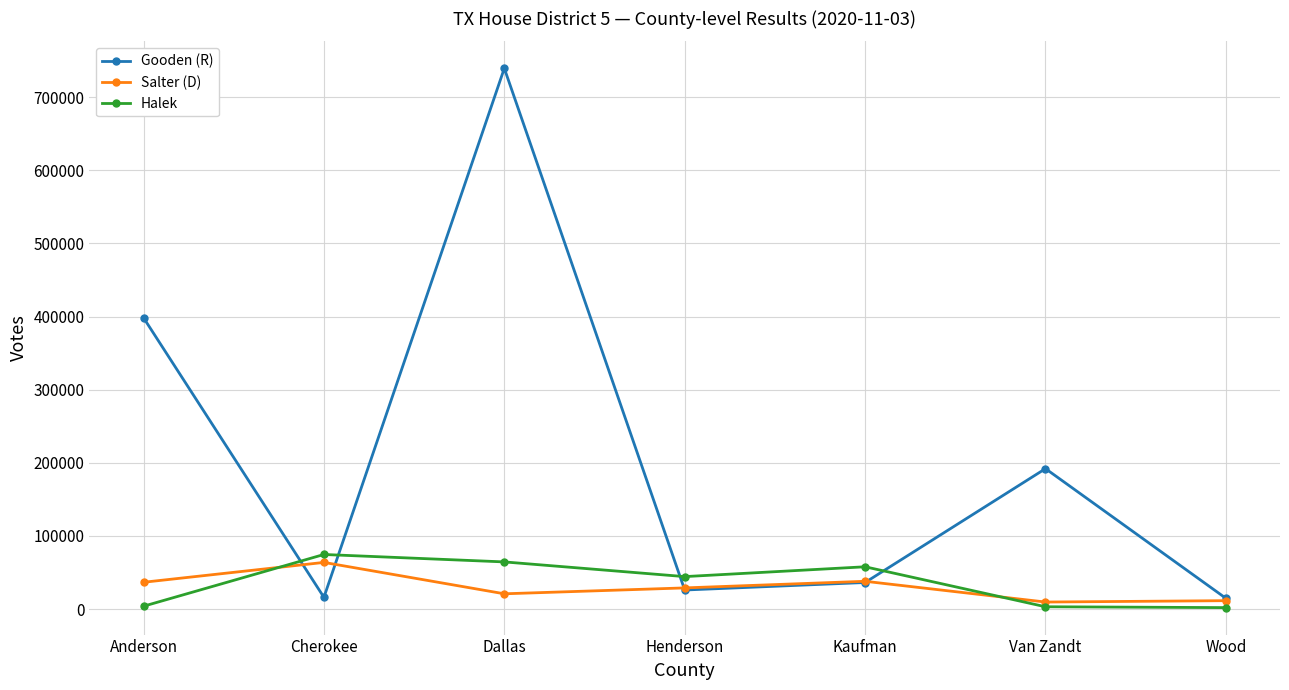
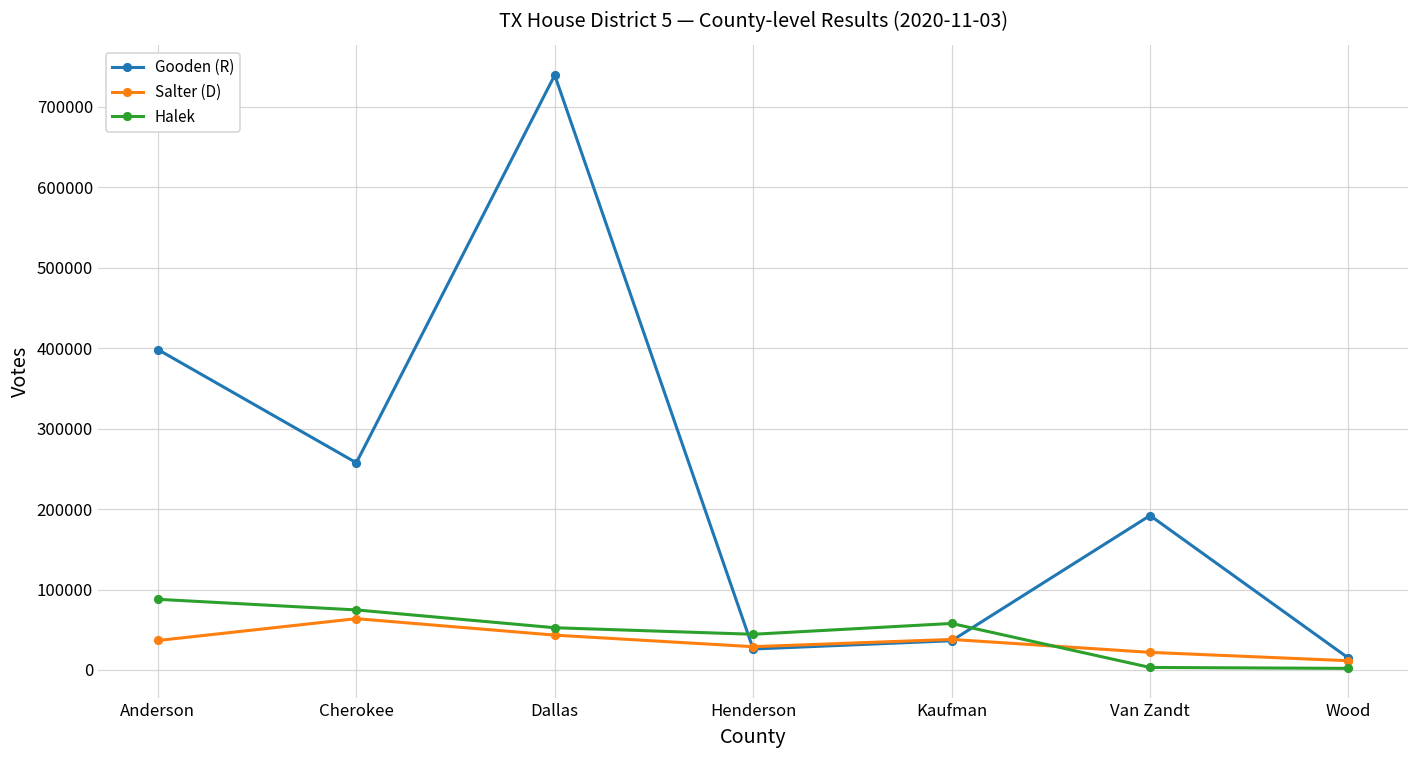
  {
    "Gooden (R)": {
      "Anderson": 400000,
-     "Cherokee": 20000,
+     "Cherokee": 260000,
      "Dallas": 740000,
      "Van Zandt": 190000
    },
    "Salter (D)": {
      "Anderson": 40000,
      "Cherokee": 60000,
-     "Dallas": 20000,
-     "Van Zandt": 10000
+     "Dallas": 40000,
+     "Van Zandt": 20000
    },
    "Halek": {
-     "Anderson": 0,
+     "Anderson": 90000,
      "Cherokee": 70000,
-     "Dallas": 60000,
+     "Dallas": 50000,
      "Henderson": 40000,
      "Kaufman": 60000,
      "Van Zandt": 0,
      "Wood": 0
    }
  }
